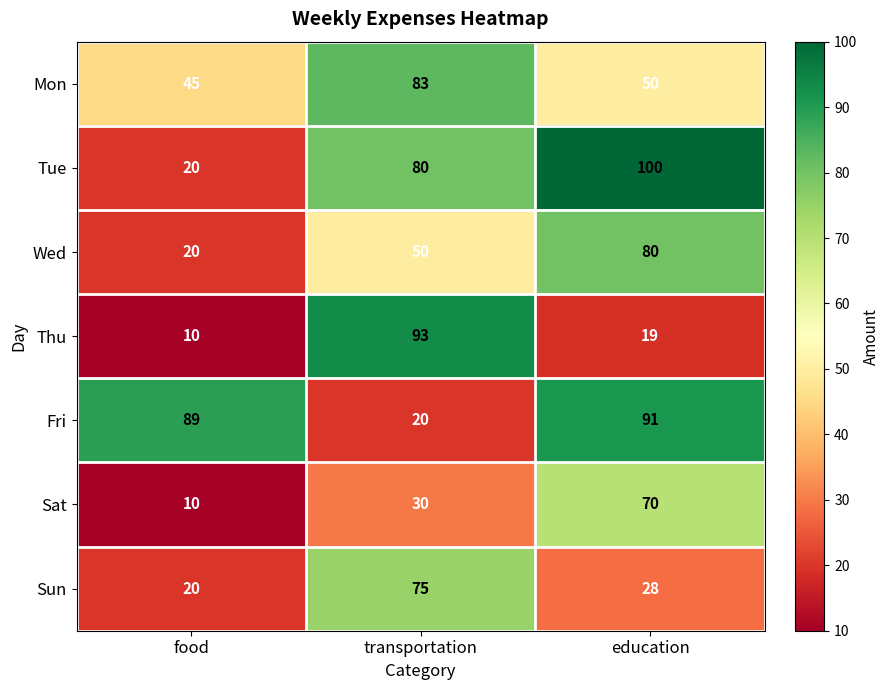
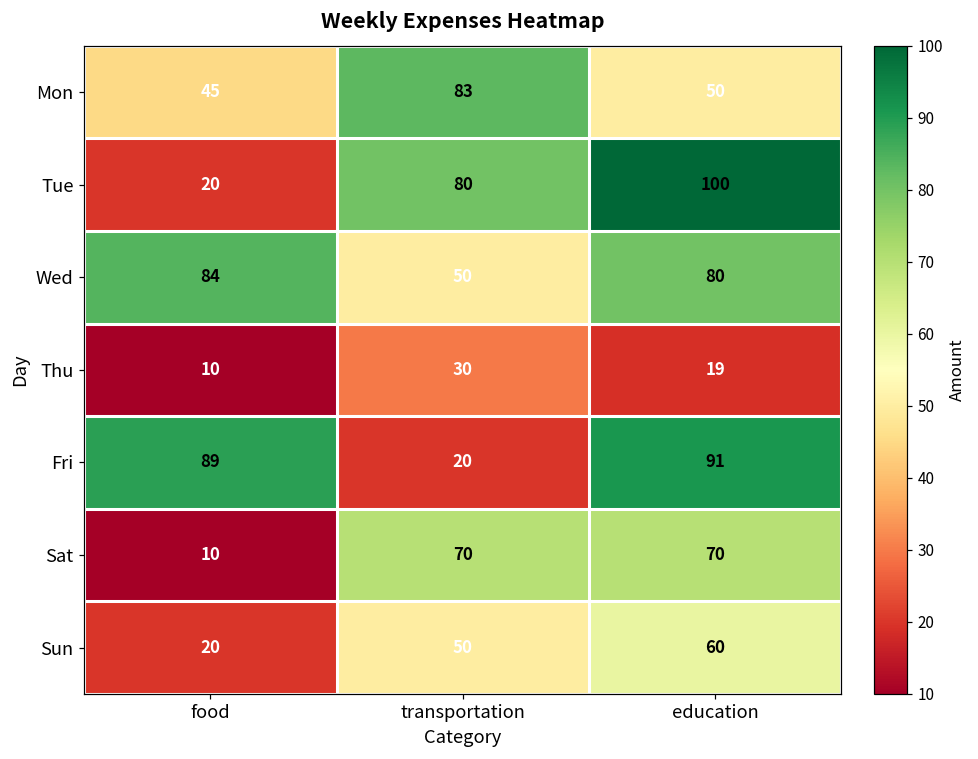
  {
    "Mon": {
      "food": 45,
      "transportation": 83,
      "education": 50
    },
    "Tue": {
      "food": 20,
      "transportation": 80,
      "education": 100
    },
    "Wed": {
-     "food": 20,
+     "food": 84,
      "transportation": 50,
      "education": 80
    },
    "Thu": {
      "food": 10,
-     "transportation": 93,
+     "transportation": 30,
      "education": 19
    },
    "Fri": {
      "food": 89,
      "transportation": 20,
      "education": 91
    },
    "Sat": {
      "food": 10,
-     "transportation": 30,
+     "transportation": 70,
      "education": 70
    },
    "Sun": {
      "food": 20,
-     "transportation": 75,
-     "education": 28
+     "transportation": 50,
+     "education": 60
    }
  }
